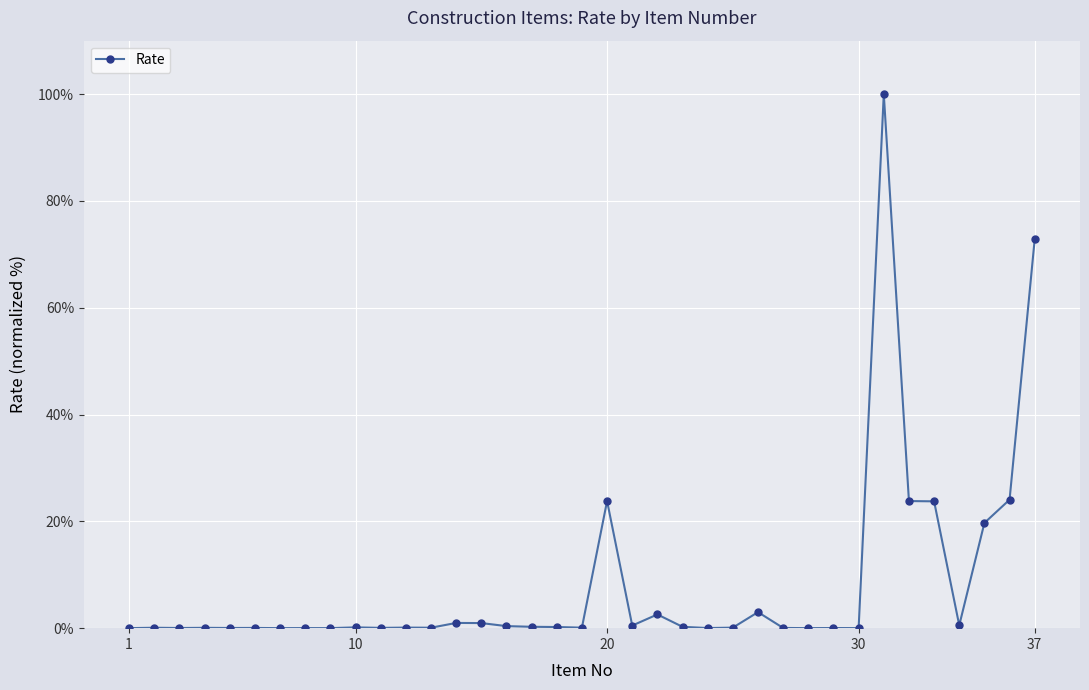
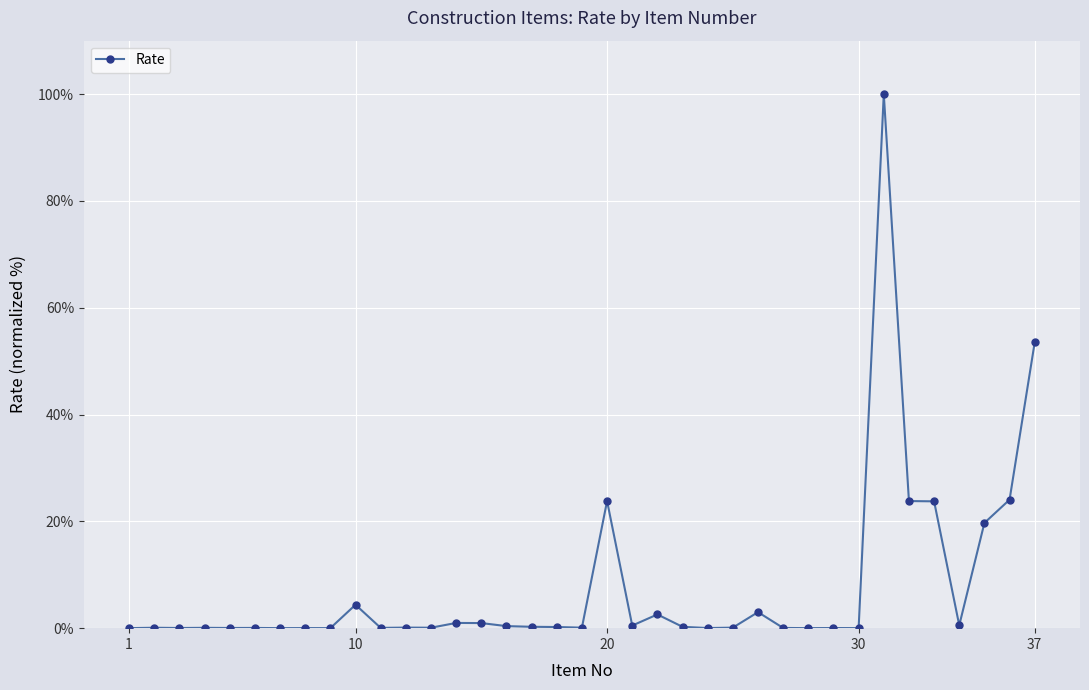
  {
    "1": "0%",
-   "10": "0%",
+   "10": "4%",
    "20": "24%",
    "30": "0%",
-   "37": "73%"
+   "37": "54%"
  }
